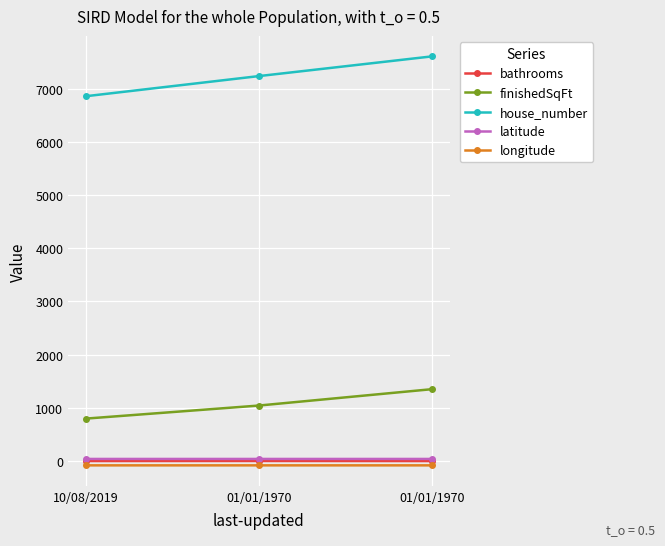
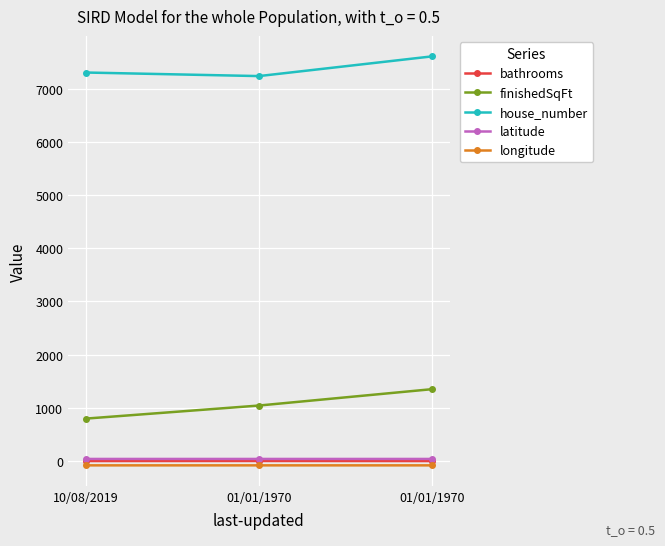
  {
    "finishedSqFt": {
      "10/08/2019": 800
    },
    "house_number": {
-     "10/08/2019": 6900
+     "10/08/2019": 7300
    },
    "longitude": {
      "10/08/2019": -100
    }
  }
